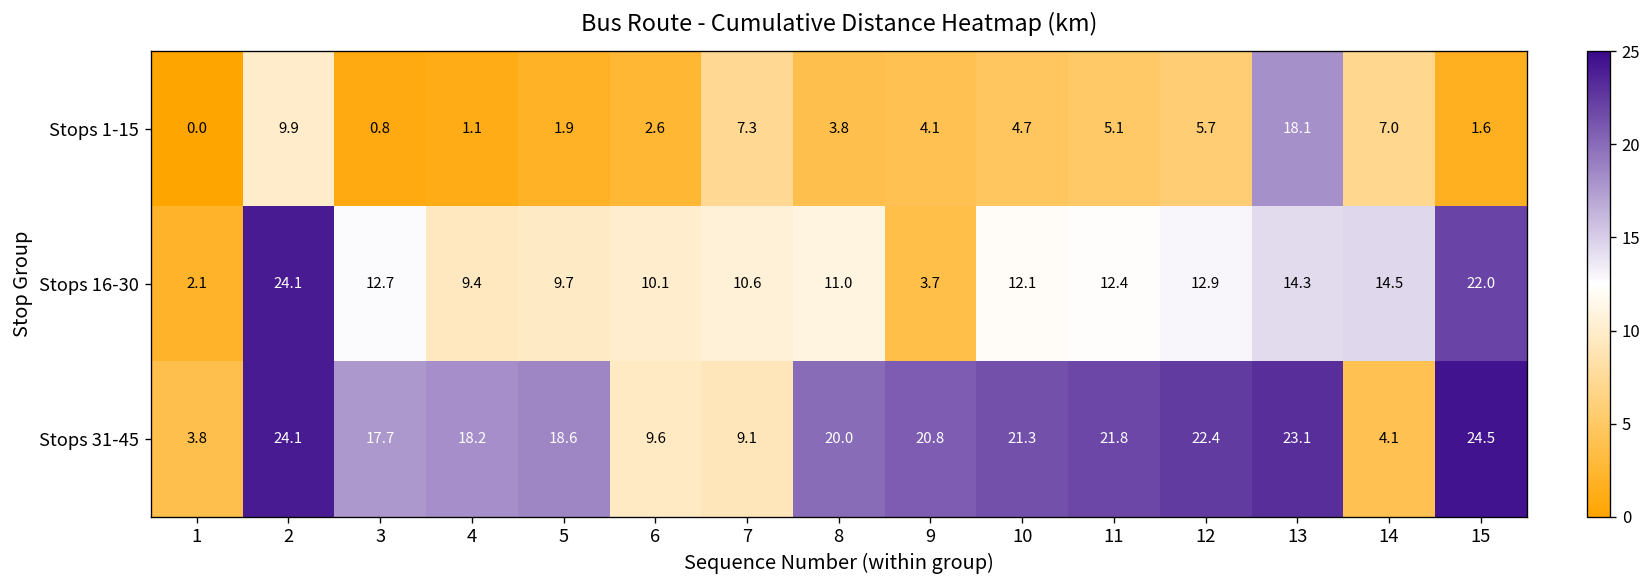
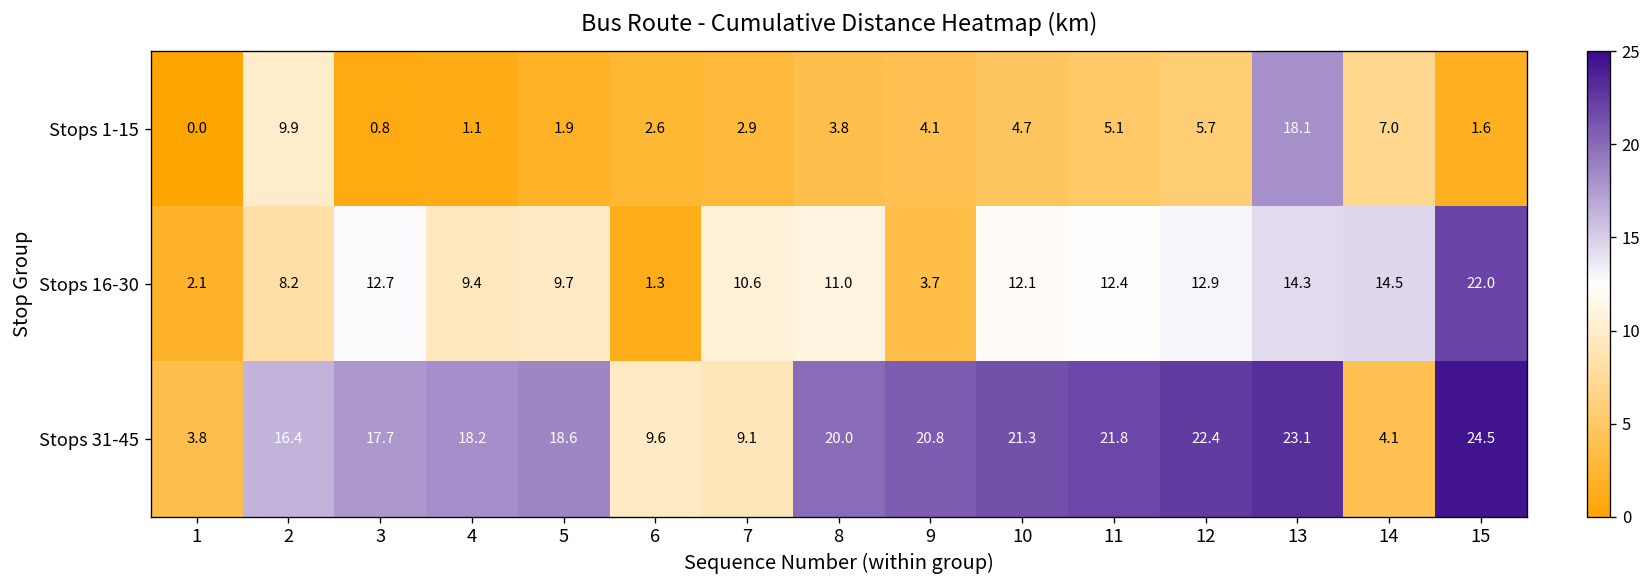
  {
    "Stops 1-15": {
      "1": 0.0,
      "2": 9.9,
      "3": 0.8,
      "4": 1.1,
      "5": 1.9,
      "6": 2.6,
-     "7": 7.3,
+     "7": 2.9,
      "8": 3.8,
      "9": 4.1,
      "10": 4.7,
      "11": 5.1,
      "12": 5.7,
      "13": 18.1,
      "14": 7.0,
      "15": 1.6
    },
    "Stops 16-30": {
      "1": 2.1,
-     "2": 24.1,
+     "2": 8.2,
      "3": 12.7,
      "4": 9.4,
      "5": 9.7,
-     "6": 10.1,
+     "6": 1.3,
      "7": 10.6,
      "8": 11.0,
      "9": 3.7,
      "10": 12.1,
      "11": 12.4,
      "12": 12.9,
      "13": 14.3,
      "14": 14.5,
      "15": 22.0
    },
    "Stops 31-45": {
      "1": 3.8,
-     "2": 24.1,
+     "2": 16.4,
      "3": 17.7,
      "4": 18.2,
      "5": 18.6,
      "6": 9.6,
      "7": 9.1,
      "8": 20.0,
      "9": 20.8,
      "10": 21.3,
      "11": 21.8,
      "12": 22.4,
      "13": 23.1,
      "14": 4.1,
      "15": 24.5
    }
  }
